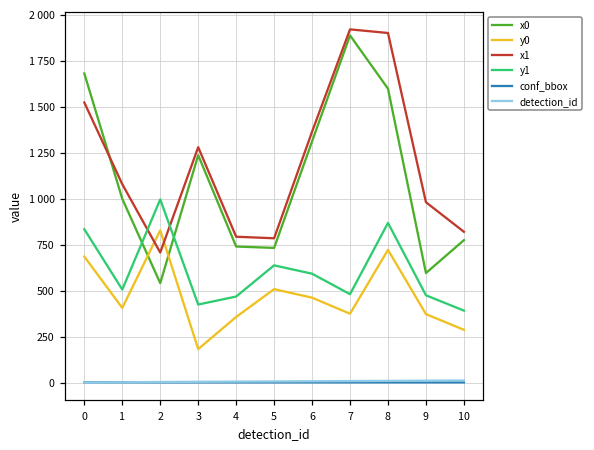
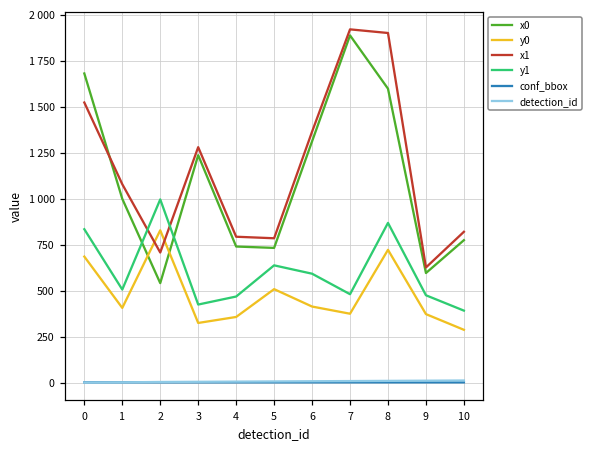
  {
    "x0": {
      "0": 1680,
      "1": 1000,
      "2": 540,
      "3": 1240,
      "4": 740,
      "5": 730,
      "6": 1310,
      "7": 1890,
      "8": 1600,
      "9": 600,
      "10": 770
    },
    "y0": {
      "0": 680,
      "1": 410,
      "2": 830,
-     "3": 180,
+     "3": 320,
      "4": 360,
      "5": 510,
-     "6": 460,
+     "6": 410,
      "7": 370,
      "8": 720,
      "9": 370,
      "10": 290
    },
    "x1": {
      "0": 1520,
      "1": 1080,
      "2": 710,
      "3": 1280,
      "4": 790,
      "5": 780,
      "6": 1360,
      "7": 1920,
      "8": 1900,
-     "9": 980,
+     "9": 630,
      "10": 820
    },
    "y1": {
      "0": 830,
      "1": 510,
      "2": 1000,
      "3": 420,
      "4": 470,
      "5": 640,
      "6": 590,
      "7": 480,
      "8": 870,
      "9": 470,
      "10": 390
    }
  }
